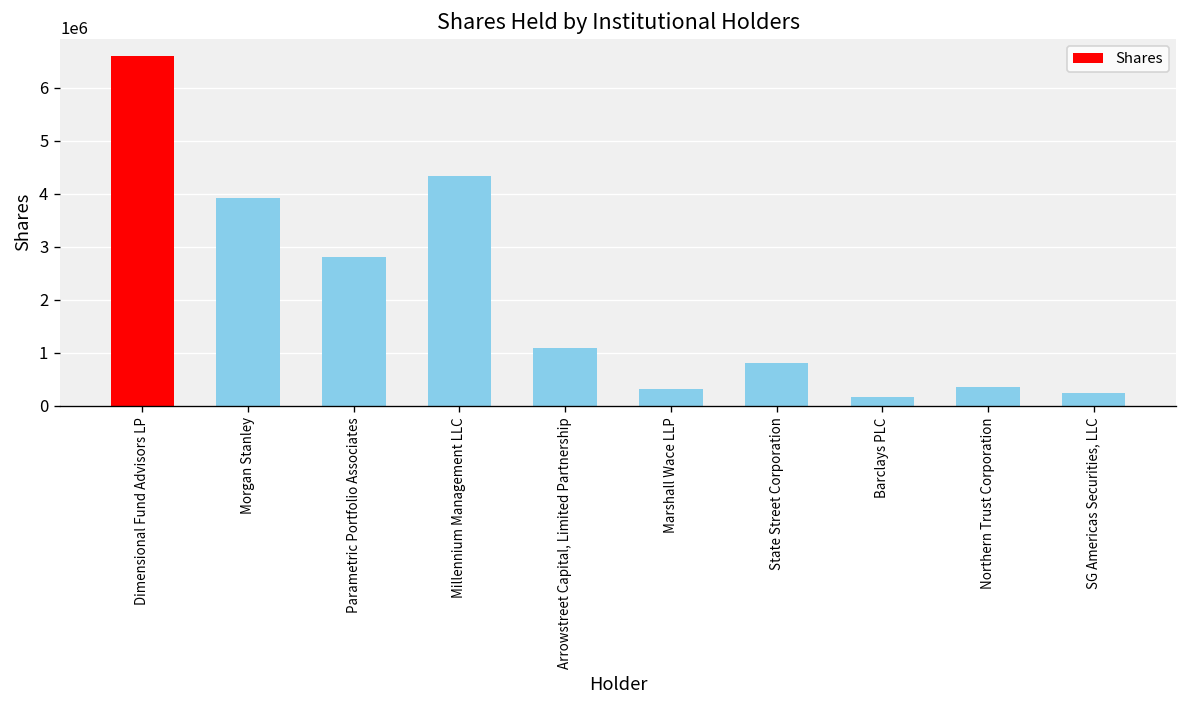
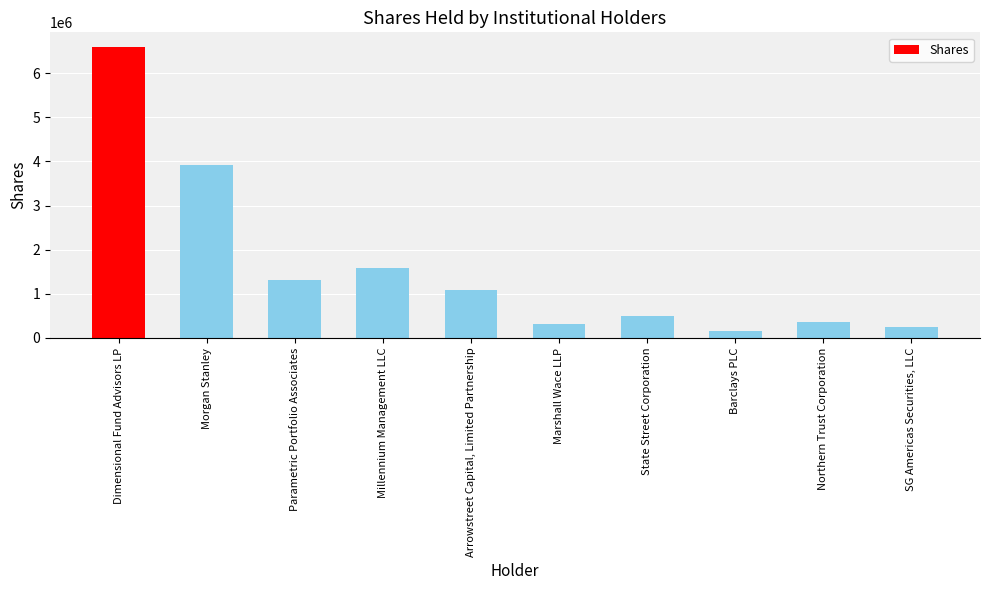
  {
    "Dimensional Fund Advisors LP": 6600000,
    "Morgan Stanley": 3900000,
-   "Parametric Portfolio Associates": 2800000,
-   "Millennium Management LLC": 4300000,
+   "Parametric Portfolio Associates": 1300000,
+   "Millennium Management LLC": 1600000,
    "Arrowstreet Capital, Limited Partnership": 1100000,
    "Marshall Wace LLP": 300000,
-   "State Street Corporation": 800000,
+   "State Street Corporation": 500000,
    "Barclays PLC": 200000,
    "Northern Trust Corporation": 400000,
    "SG Americas Securities, LLC": 200000
  }
